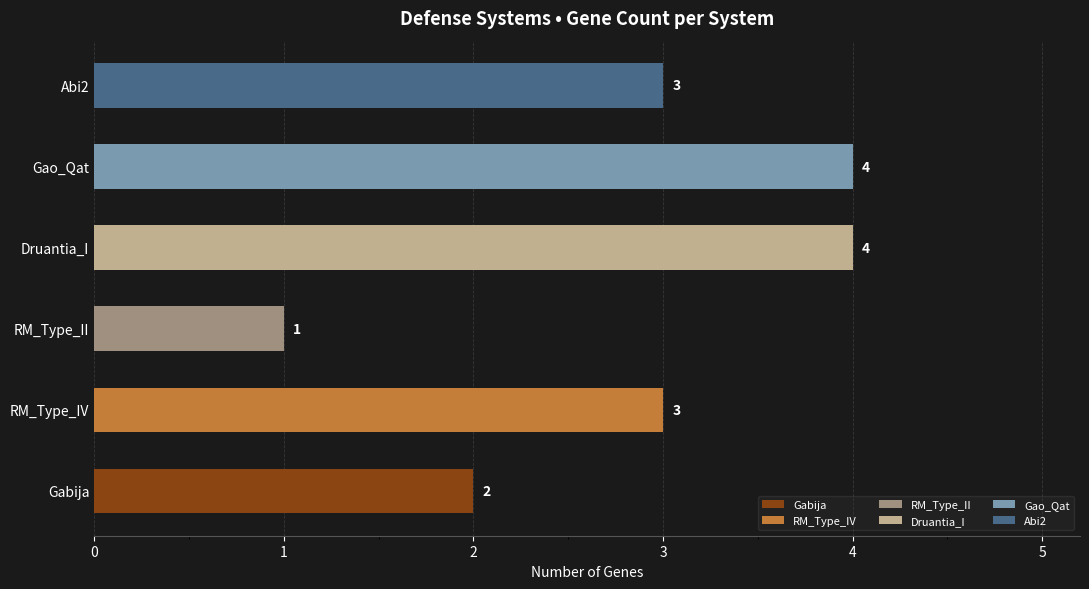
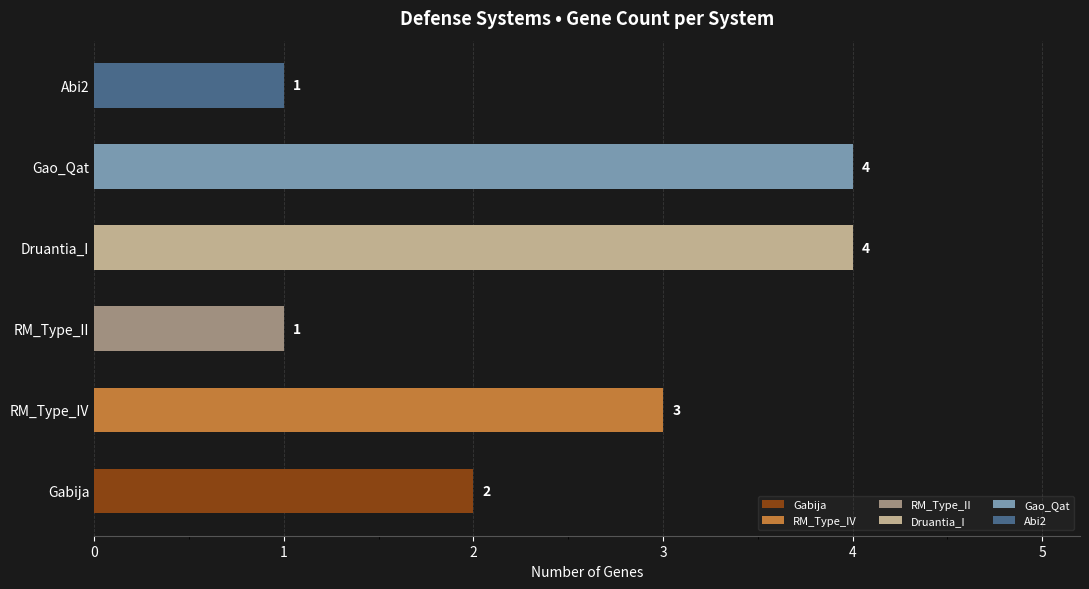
  {
-   "Abi2": 3,
+   "Abi2": 1,
    "Gao_Qat": 4,
    "Druantia_I": 4,
    "RM_Type_II": 1,
    "RM_Type_IV": 3,
    "Gabija": 2
  }
